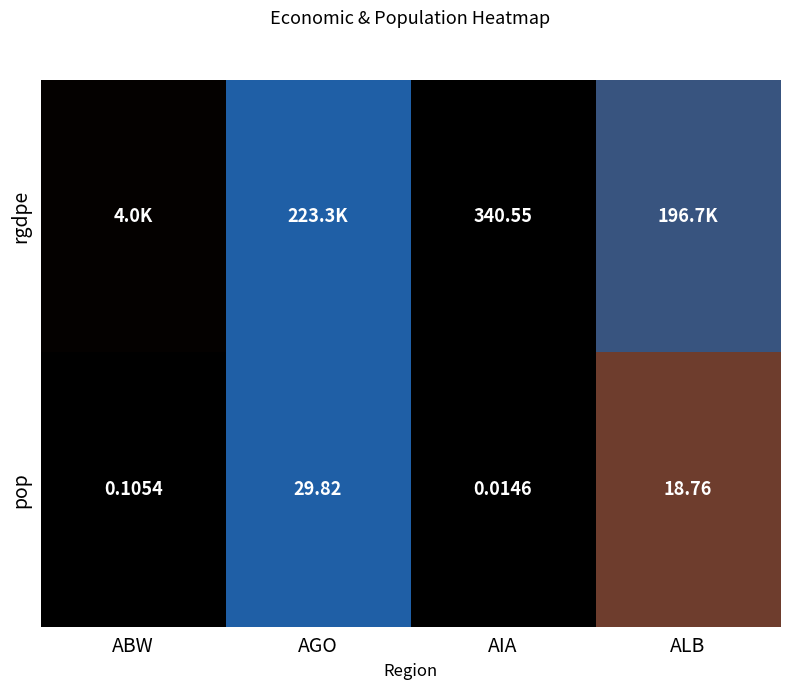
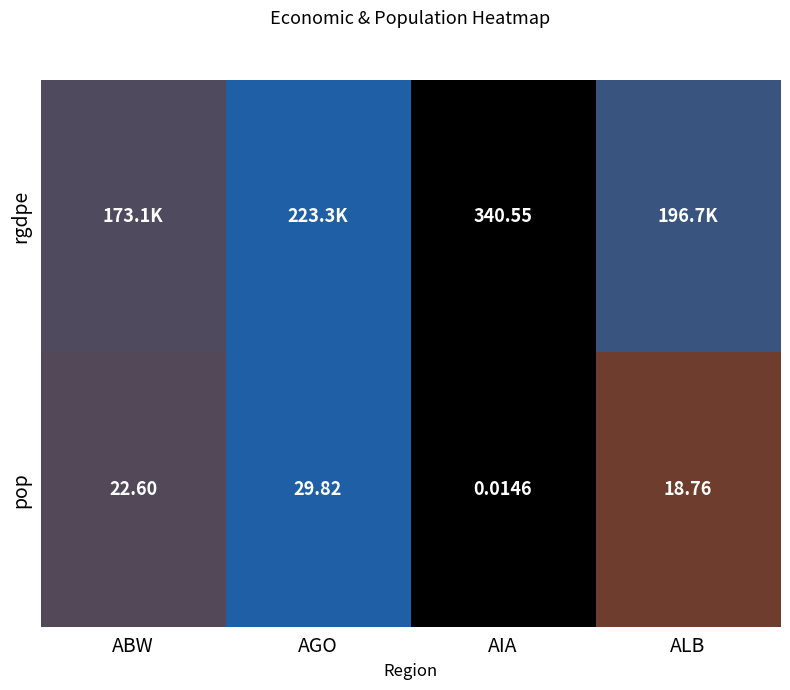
  {
    "rgdpe": {
-     "ABW": "4.0K",
+     "ABW": "173.1K",
      "AGO": "223.3K",
      "AIA": "340.55",
      "ALB": "196.7K"
    },
    "pop": {
-     "ABW": "0.1054",
+     "ABW": "22.60",
      "AGO": "29.82",
      "AIA": "0.0146",
      "ALB": "18.76"
    }
  }
